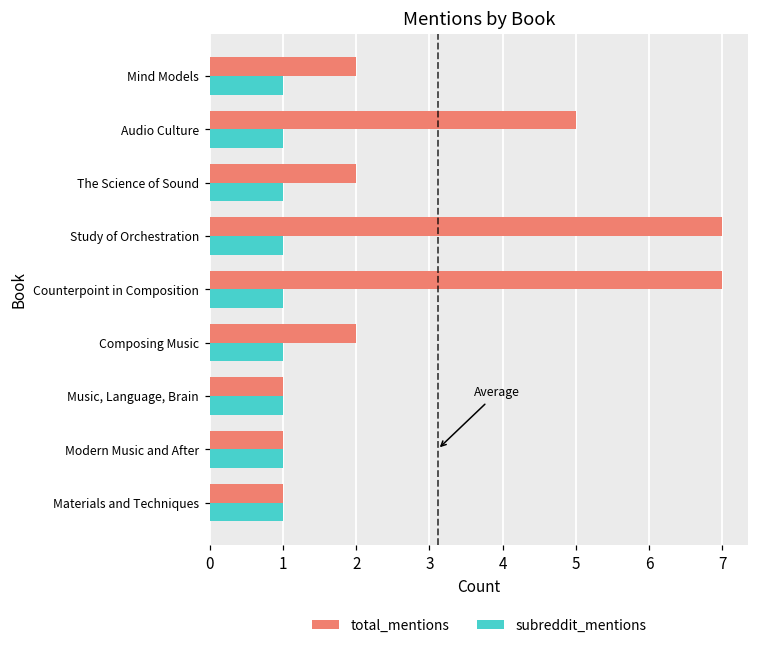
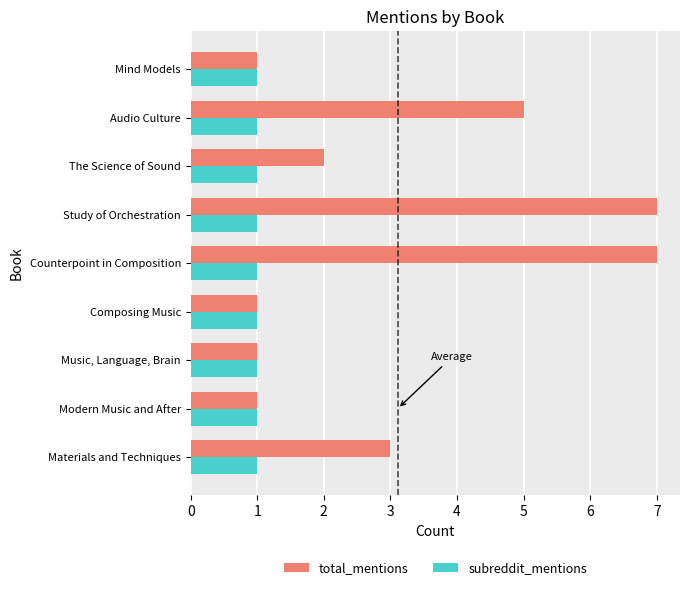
  {
    "total_mentions": {
-     "Mind Models": 2,
+     "Mind Models": 1,
      "Audio Culture": 5,
      "The Science of Sound": 2,
      "Study of Orchestration": 7,
      "Counterpoint in Composition": 7,
-     "Composing Music": 2,
+     "Composing Music": 1,
      "Music, Language, Brain": 1,
      "Modern Music and After": 1,
-     "Materials and Techniques": 1
+     "Materials and Techniques": 3
    },
    "subreddit_mentions": {
      "Mind Models": 1,
      "Audio Culture": 1,
      "The Science of Sound": 1,
      "Study of Orchestration": 1,
      "Counterpoint in Composition": 1,
      "Composing Music": 1,
      "Music, Language, Brain": 1,
      "Modern Music and After": 1,
      "Materials and Techniques": 1
    }
  }
